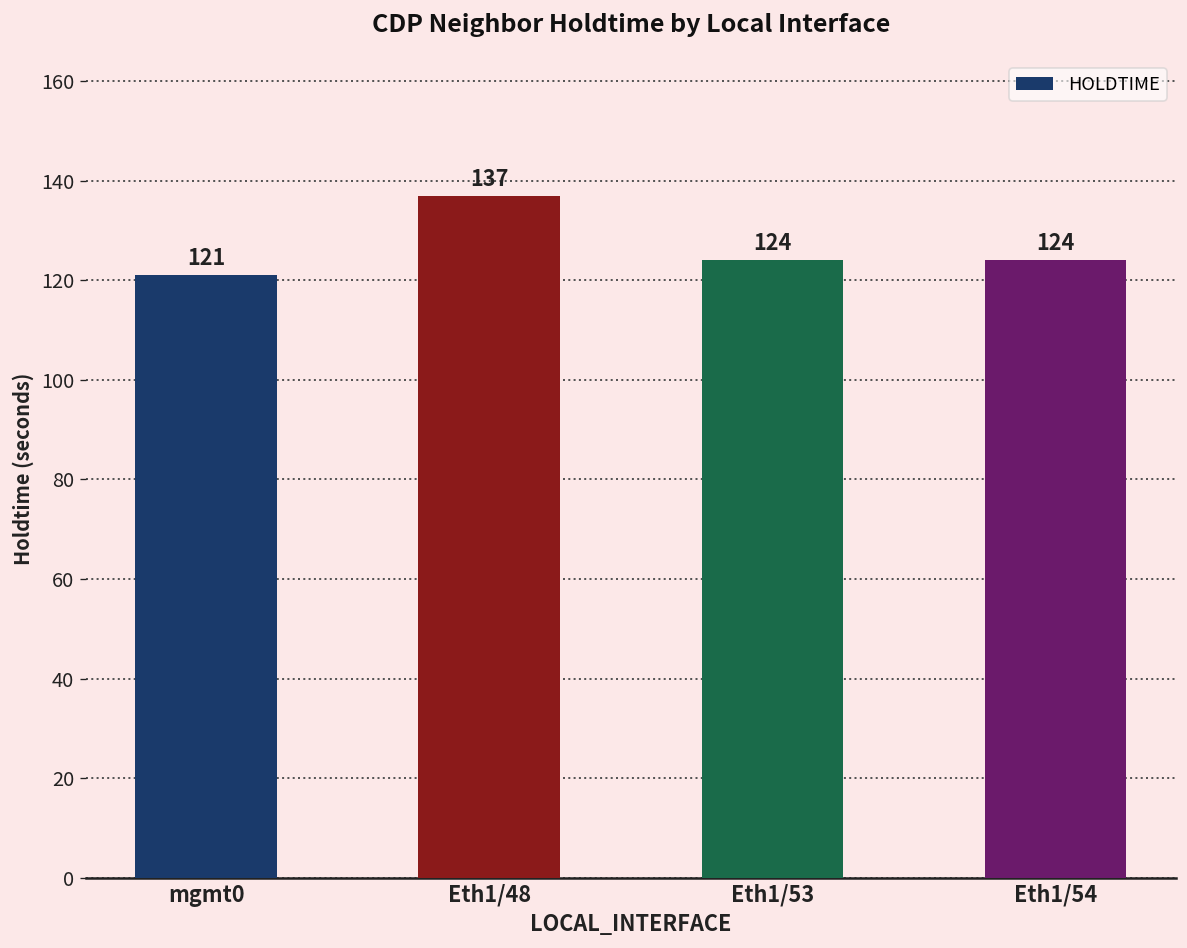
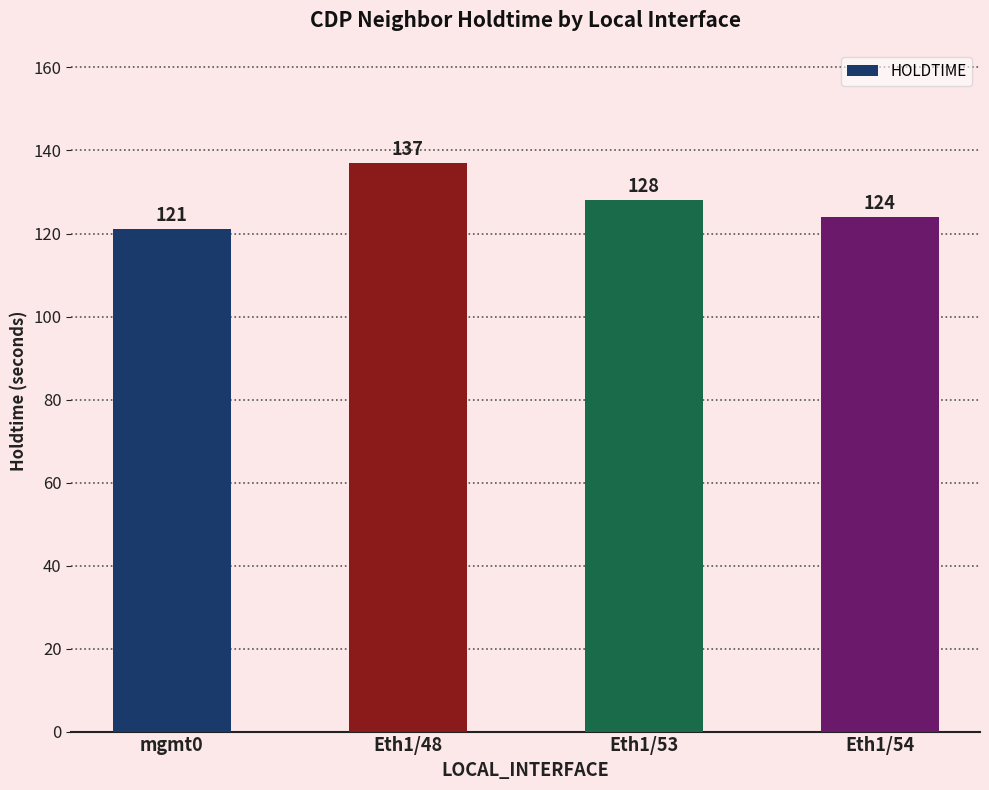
  {
    "mgmt0": 121,
    "Eth1/48": 137,
-   "Eth1/53": 124,
+   "Eth1/53": 128,
    "Eth1/54": 124
  }
